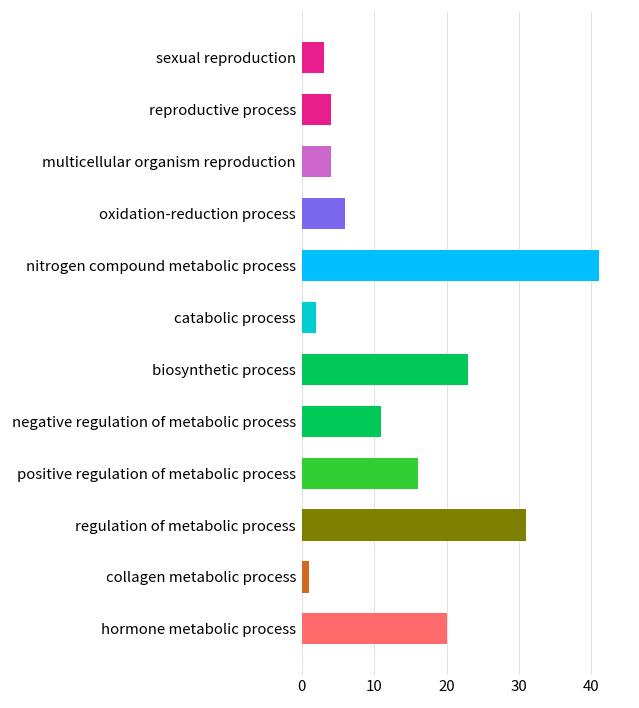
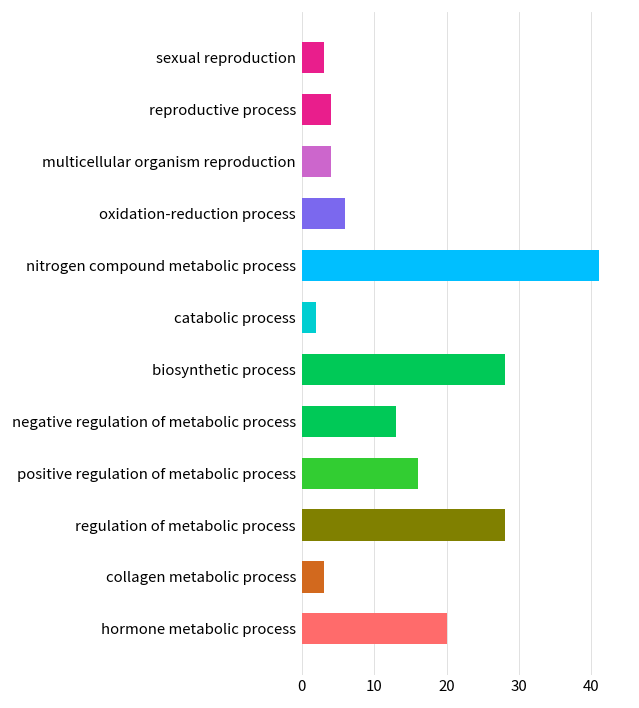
  {
    "sexual reproduction": 3,
    "reproductive process": 4,
    "multicellular organism reproduction": 4,
    "oxidation-reduction process": 6,
    "nitrogen compound metabolic process": 41,
    "catabolic process": 2,
-   "biosynthetic process": 23,
-   "negative regulation of metabolic process": 11,
+   "biosynthetic process": 28,
+   "negative regulation of metabolic process": 13,
    "positive regulation of metabolic process": 16,
-   "regulation of metabolic process": 31,
-   "collagen metabolic process": 1,
+   "regulation of metabolic process": 28,
+   "collagen metabolic process": 3,
    "hormone metabolic process": 20
  }
